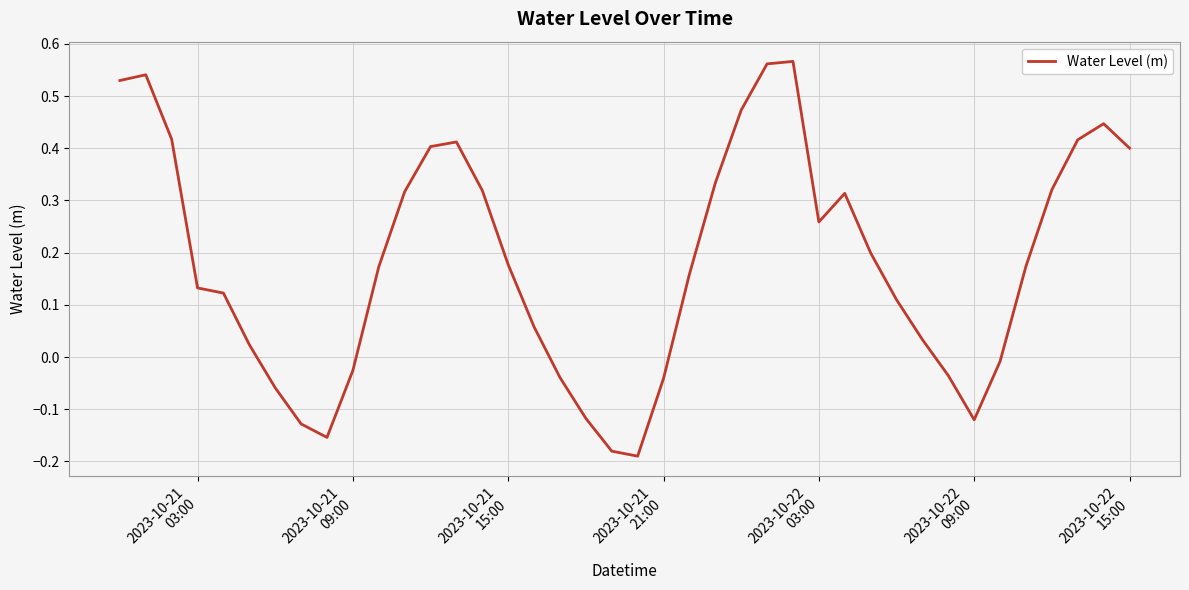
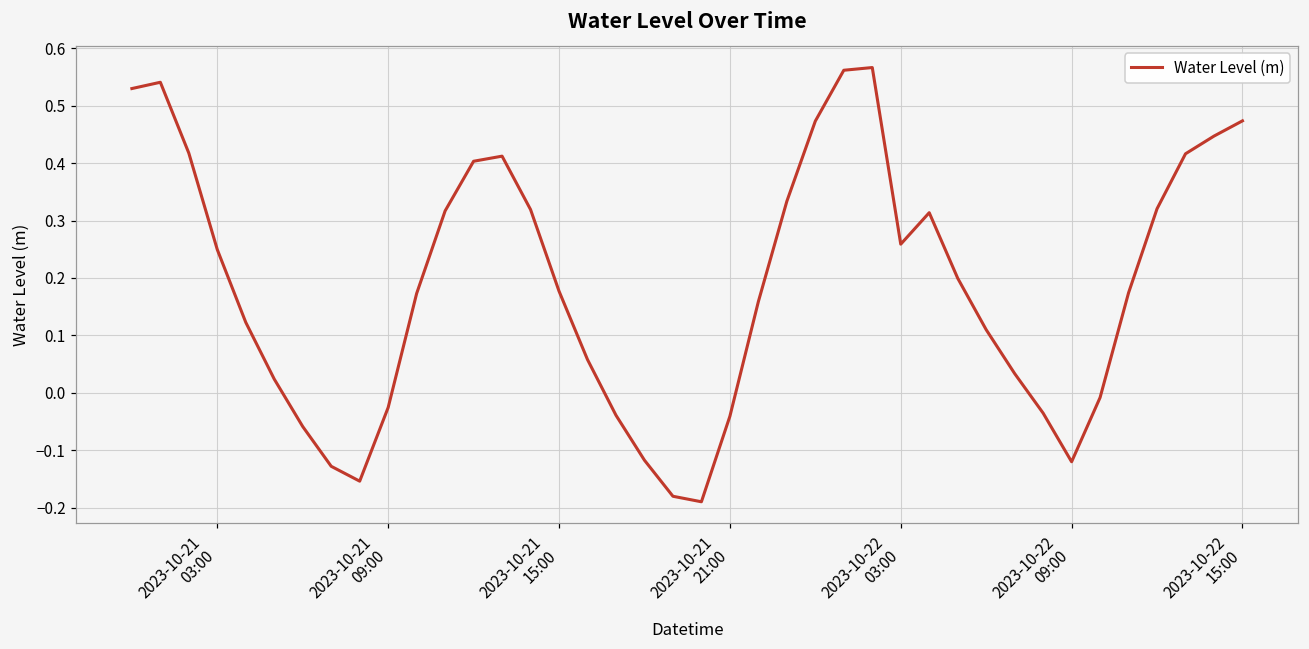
  {
-   "2023-10-21 03:00": 0.13,
+   "2023-10-21 03:00": 0.25,
    "2023-10-21 09:00": -0.03,
    "2023-10-21 15:00": 0.18,
    "2023-10-21 21:00": -0.04,
    "2023-10-22 03:00": 0.26,
    "2023-10-22 09:00": -0.12,
-   "2023-10-22 15:00": 0.40
+   "2023-10-22 15:00": 0.47
  }
